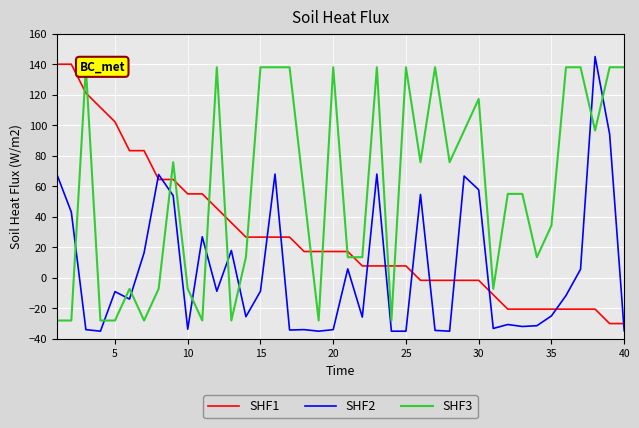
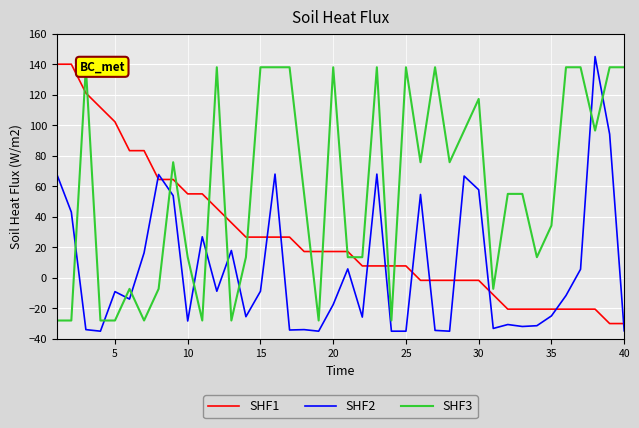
  {
    "SHF1": {
      "5": 102,
      "10": 55,
      "15": 27,
      "20": 17,
      "25": 8,
      "30": -2,
      "35": -21,
      "40": -30
    },
    "SHF2": {
      "5": -9,
-     "10": -34,
+     "10": -28,
      "15": -9,
-     "20": -34,
+     "20": -18,
      "25": -35,
      "30": 58,
      "35": -25,
      "40": -35
    },
    "SHF3": {
      "5": -28,
-     "10": -7,
+     "10": 14,
      "15": 138,
      "20": 138,
      "25": 138,
      "30": 117,
      "35": 34,
      "40": 138
    }
  }
